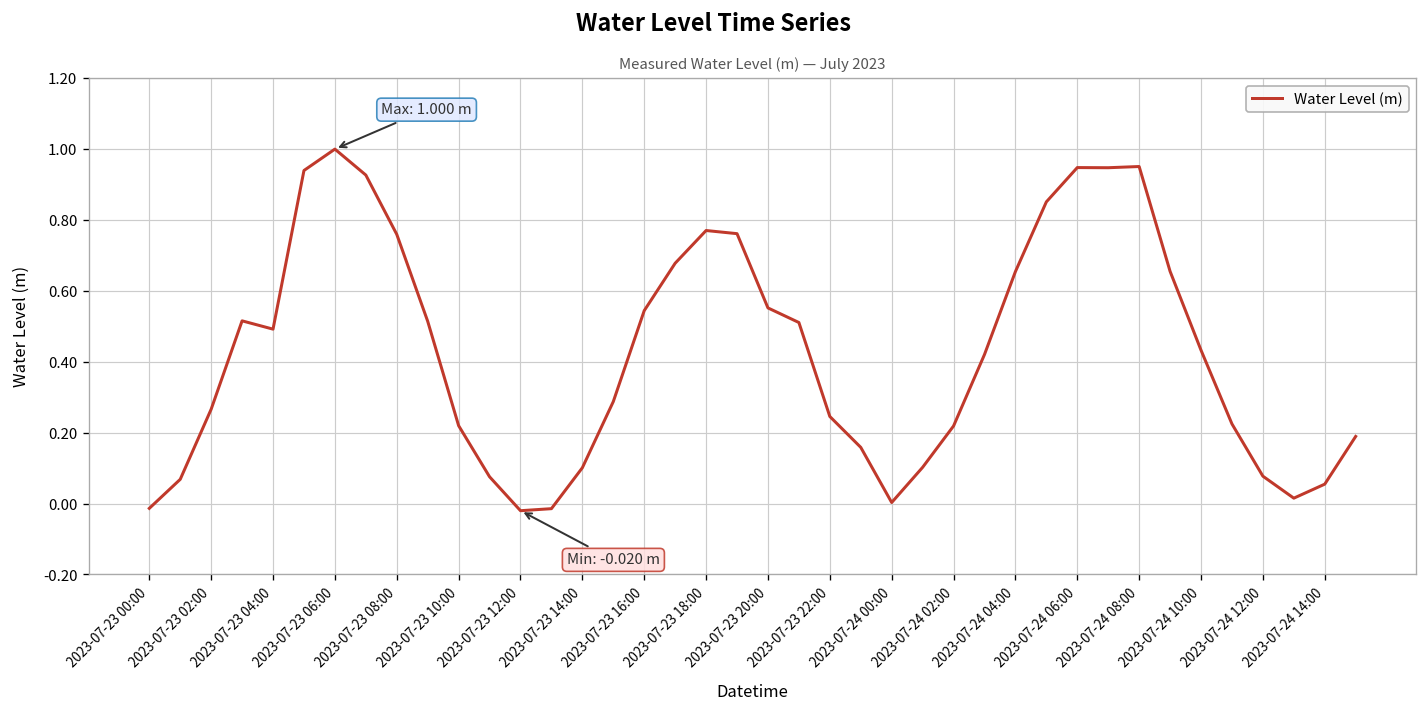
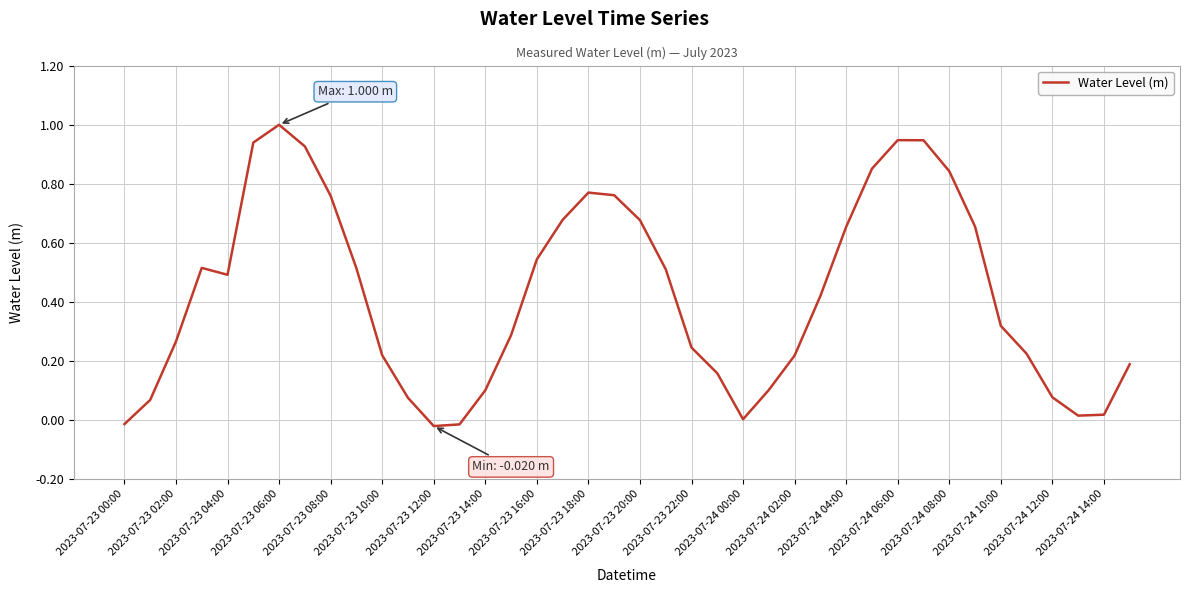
  {
    "2023-07-23 00:00": -0.01,
    "2023-07-23 02:00": 0.27,
    "2023-07-23 04:00": 0.49,
    "2023-07-23 08:00": 0.76,
    "2023-07-23 10:00": 0.22,
    "2023-07-23 12:00": -0.02,
    "2023-07-23 14:00": 0.10,
    "2023-07-23 16:00": 0.54,
    "2023-07-23 18:00": 0.77,
-   "2023-07-23 20:00": 0.55,
+   "2023-07-23 20:00": 0.68,
    "2023-07-23 22:00": 0.25,
    "2023-07-24 00:00": 0.00,
    "2023-07-24 02:00": 0.22,
    "2023-07-24 04:00": 0.65,
    "2023-07-24 06:00": 0.95,
-   "2023-07-24 08:00": 0.95,
-   "2023-07-24 10:00": 0.43,
+   "2023-07-24 08:00": 0.84,
+   "2023-07-24 10:00": 0.32,
    "2023-07-24 12:00": 0.08,
-   "2023-07-24 14:00": 0.05
+   "2023-07-24 14:00": 0.02
  }
